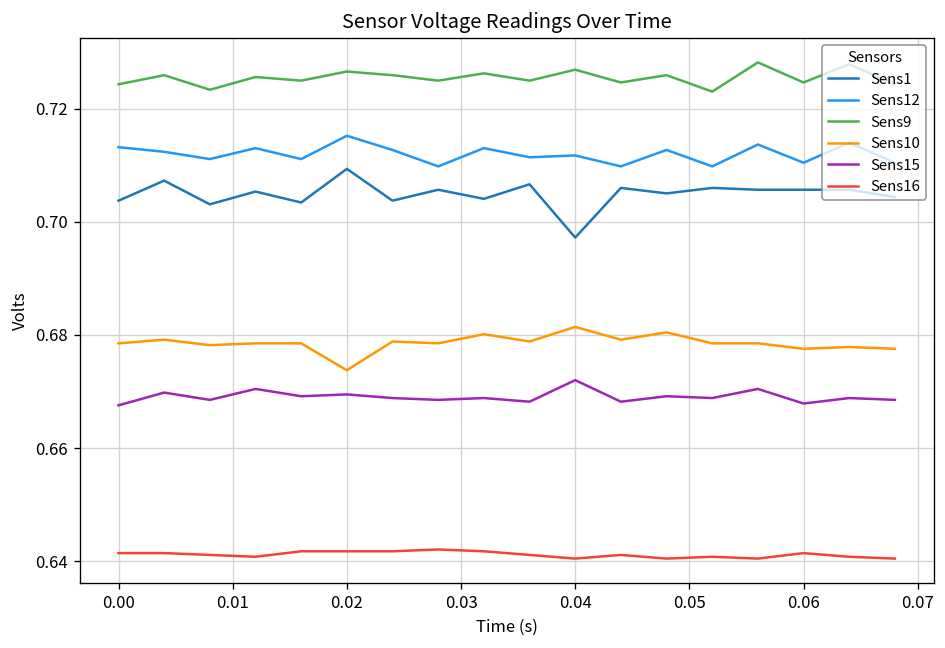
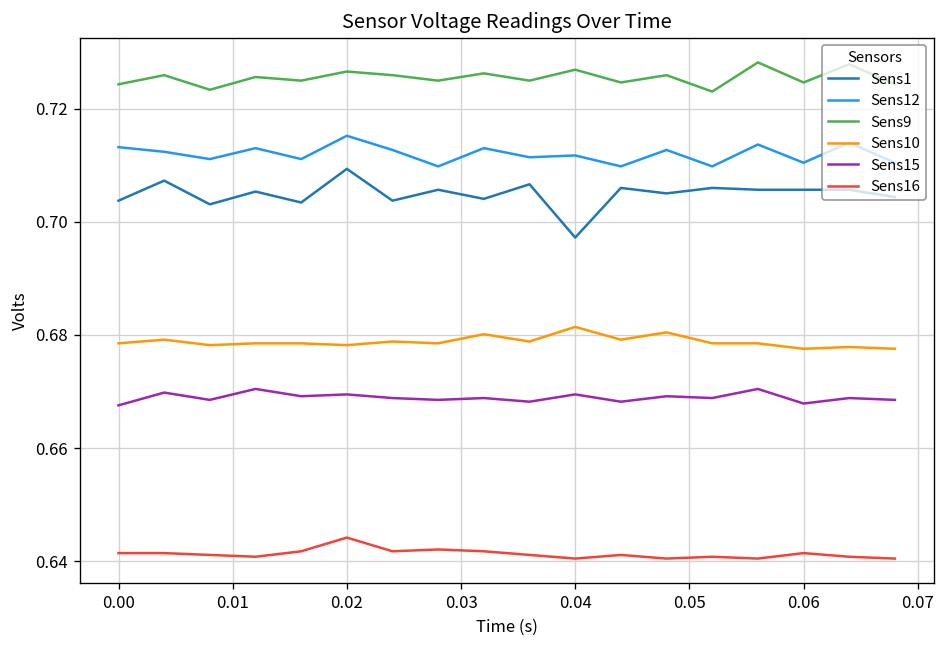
  {
    "Sens1": {
      "0.00": 0.704,
      "0.02": 0.709,
      "0.04": 0.697,
      "0.06": 0.706
    },
    "Sens12": {
      "0.00": 0.713,
      "0.02": 0.715,
      "0.04": 0.712,
      "0.06": 0.710
    },
    "Sens9": {
      "0.00": 0.724,
      "0.02": 0.727,
      "0.04": 0.727,
      "0.06": 0.725
    },
    "Sens10": {
      "0.00": 0.679,
-     "0.02": 0.674,
+     "0.02": 0.678,
      "0.04": 0.681,
      "0.06": 0.678
    },
    "Sens15": {
      "0.00": 0.668,
      "0.02": 0.669,
-     "0.04": 0.672,
+     "0.04": 0.669,
      "0.06": 0.668
    },
    "Sens16": {
      "0.00": 0.641,
-     "0.02": 0.642,
+     "0.02": 0.644,
      "0.04": 0.640,
      "0.06": 0.641
    }
  }
